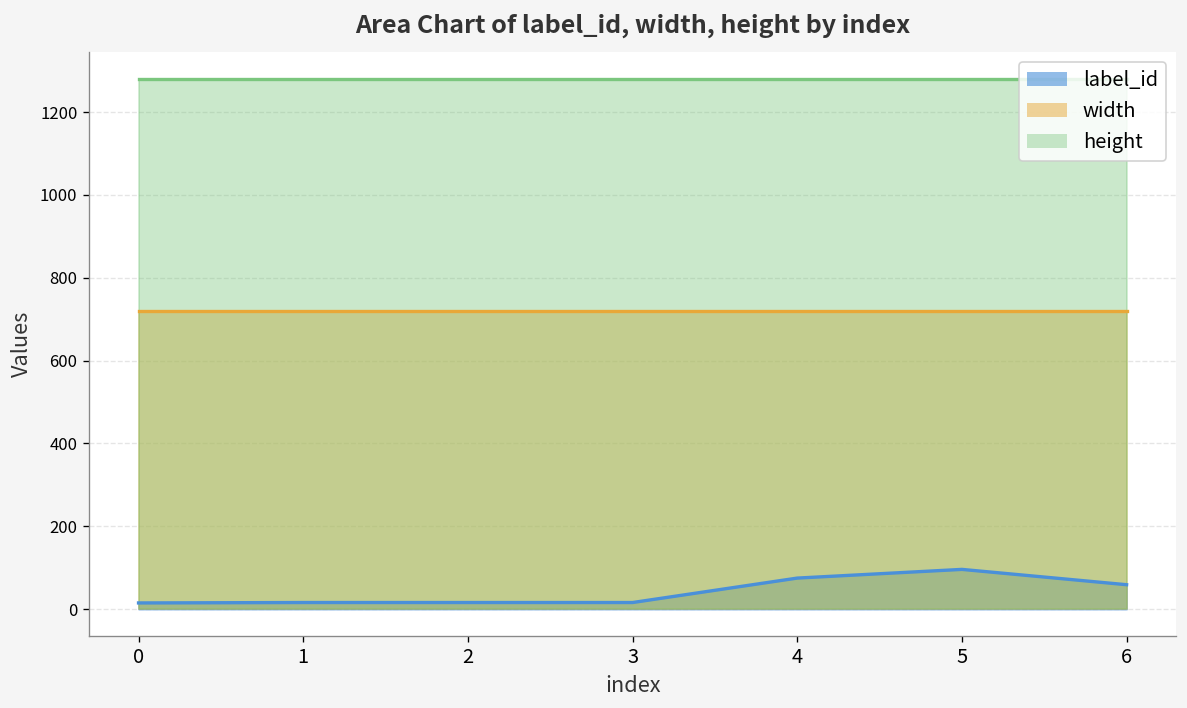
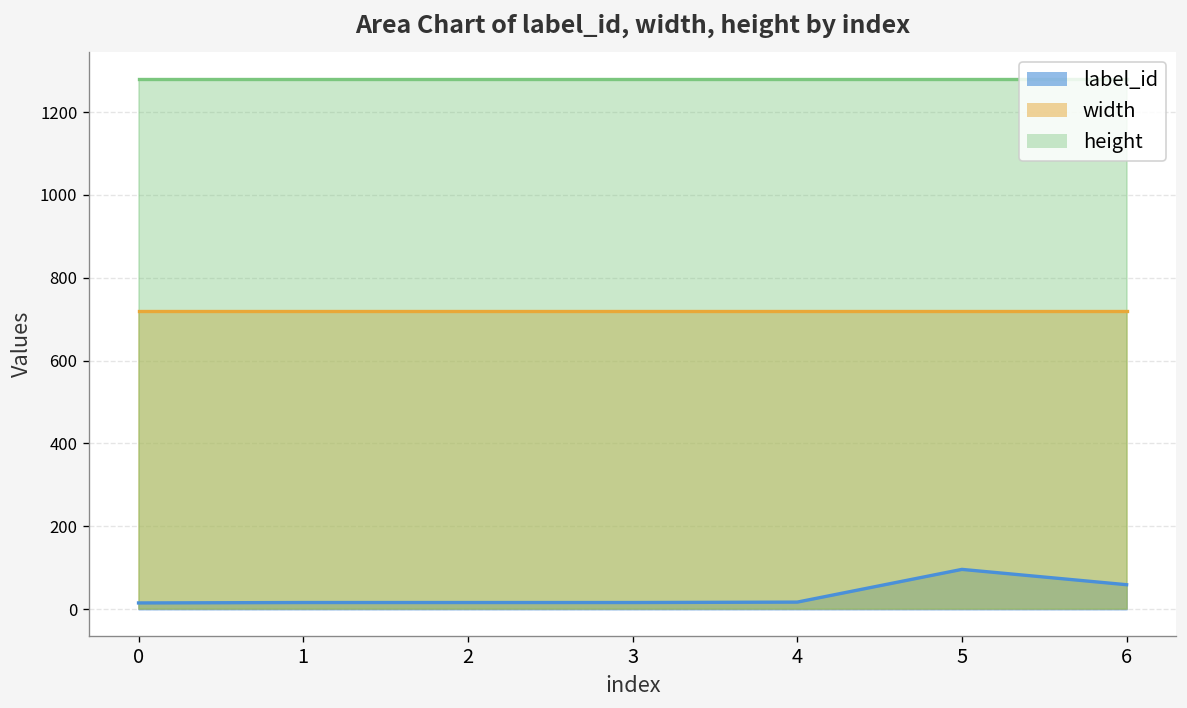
  {
    "label_id": {
      "0": 20,
      "1": 20,
      "2": 20,
      "3": 20,
-     "4": 80,
+     "4": 20,
      "5": 100,
      "6": 60
    },
    "width": {
      "0": 720,
      "1": 720,
      "2": 720,
      "3": 720,
      "4": 720,
      "5": 720,
      "6": 720
    },
    "height": {
      "0": 1280,
      "1": 1280,
      "2": 1280,
      "3": 1280,
      "4": 1280,
      "5": 1280
    }
  }
